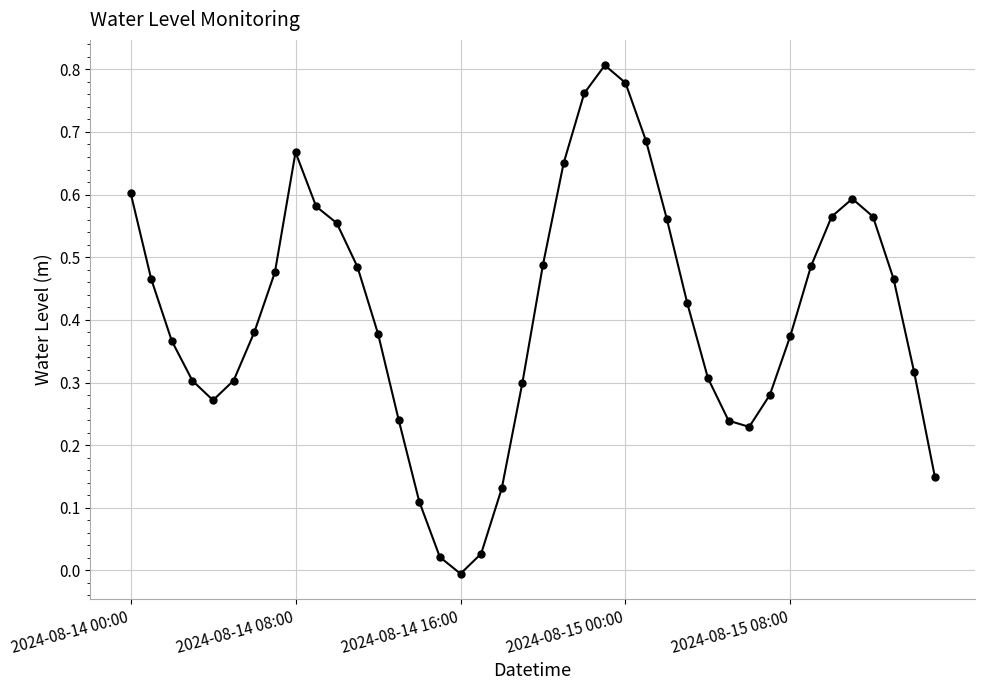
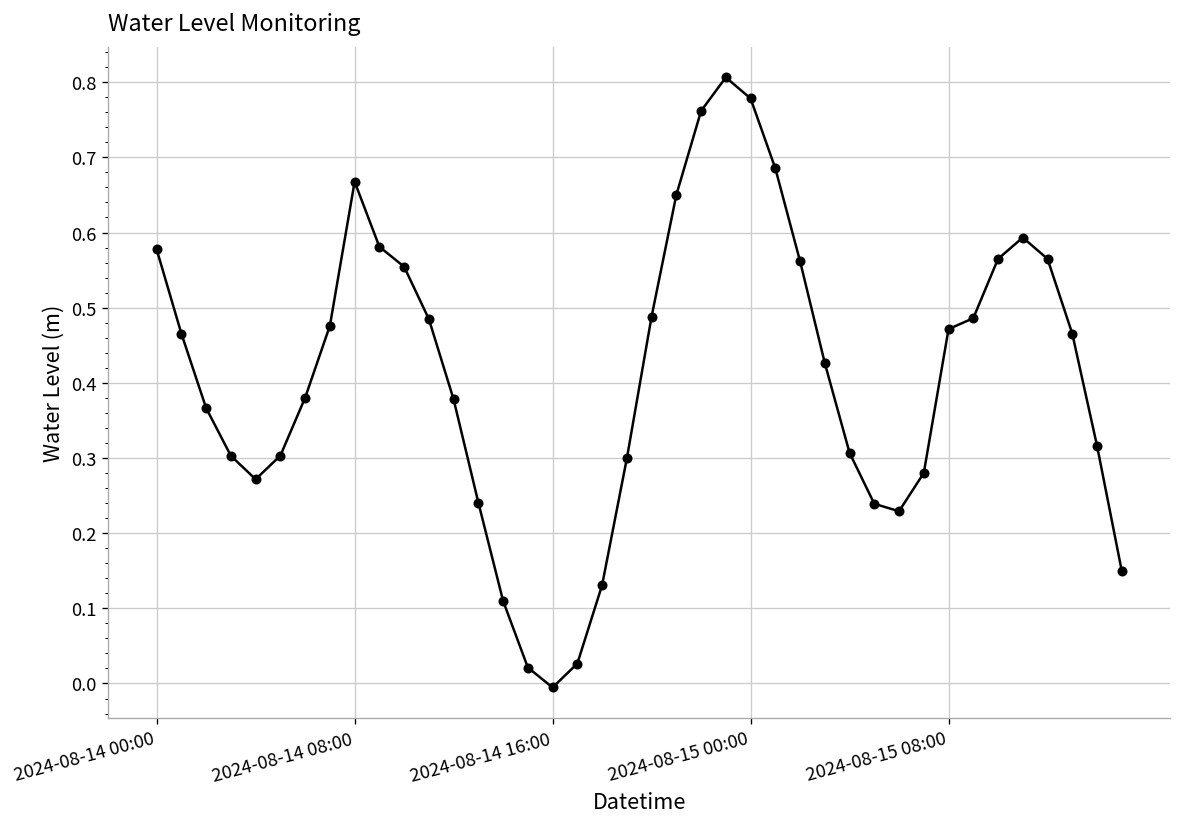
  {
-   "2024-08-14 00:00": 0.60,
+   "2024-08-14 00:00": 0.58,
    "2024-08-14 08:00": 0.67,
    "2024-08-14 16:00": -0.01,
    "2024-08-15 00:00": 0.78,
-   "2024-08-15 08:00": 0.38
+   "2024-08-15 08:00": 0.47
  }
